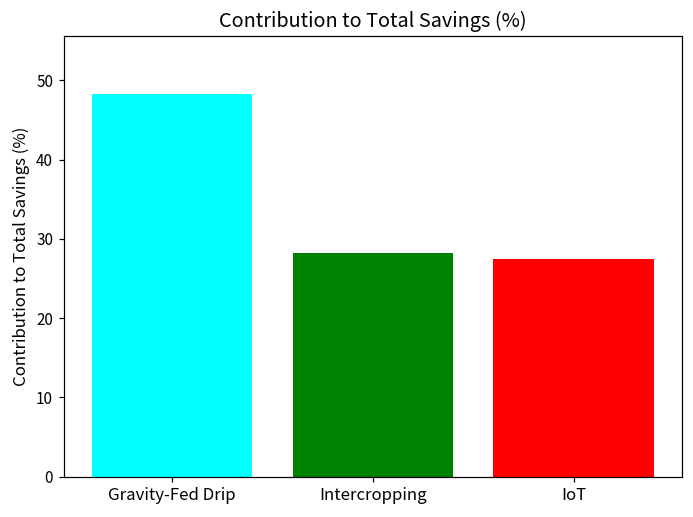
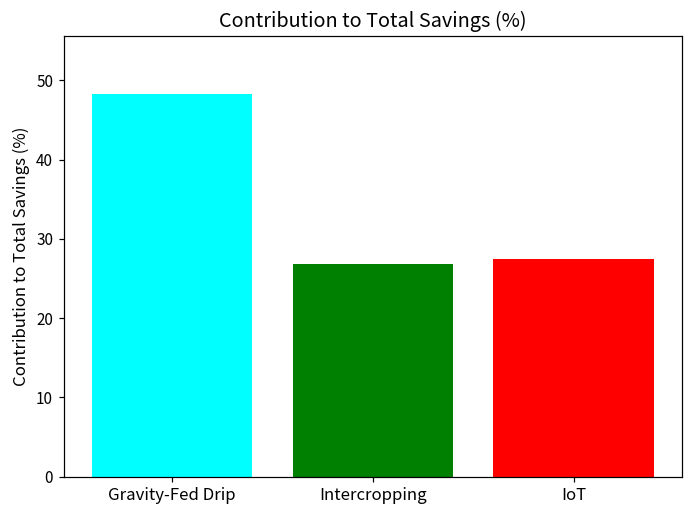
  {
    "Gravity-Fed Drip": 48,
-   "Intercropping": 28,
+   "Intercropping": 27,
    "IoT": 28
  }
